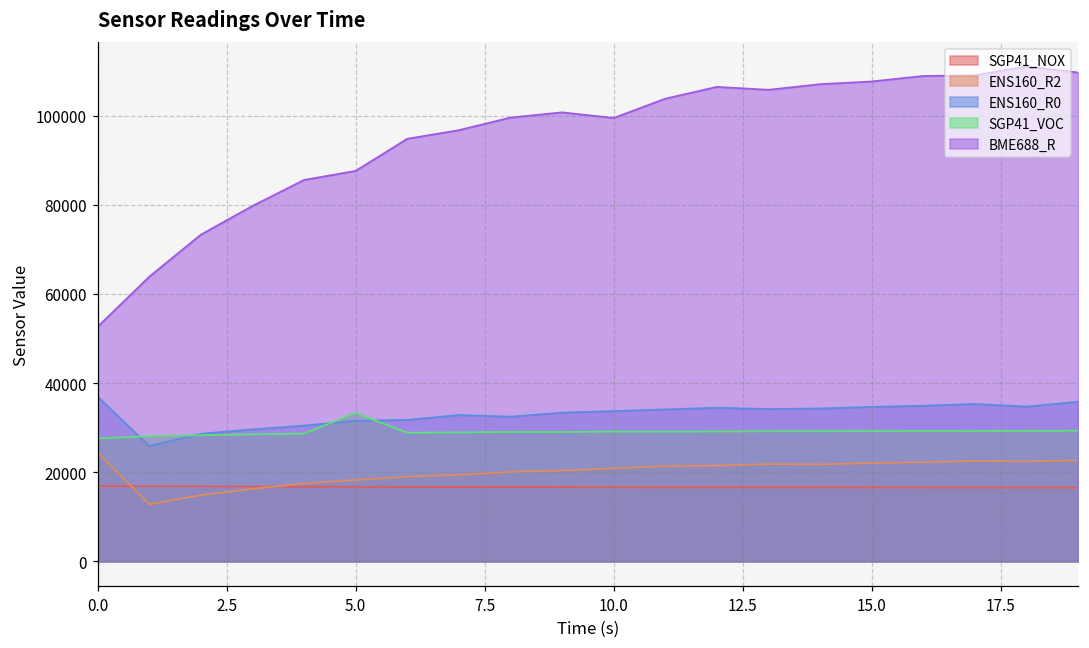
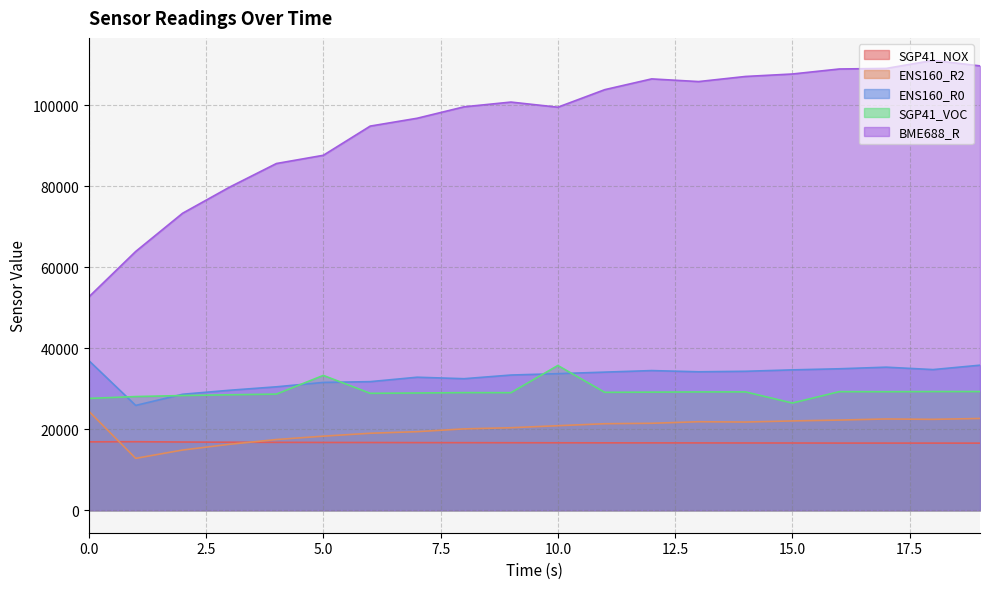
  {
    "ENS160_R0": {
      "0.0": 37000,
      "5.0": 32000,
      "10.0": 34000,
      "15.0": 35000
    },
    "SGP41_VOC": {
      "0.0": 28000,
      "5.0": 33000,
-     "10.0": 29000,
-     "15.0": 29000
+     "10.0": 36000,
+     "15.0": 26000
    },
    "BME688_R": {
      "0.0": 53000,
      "5.0": 88000,
      "10.0": 99000,
      "15.0": 108000
    }
  }
